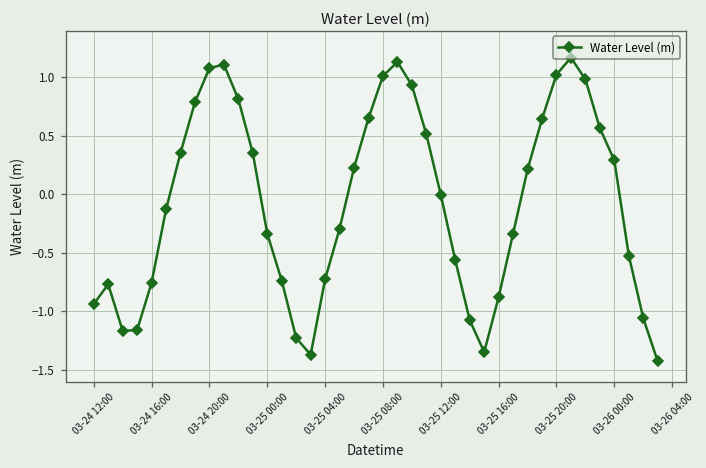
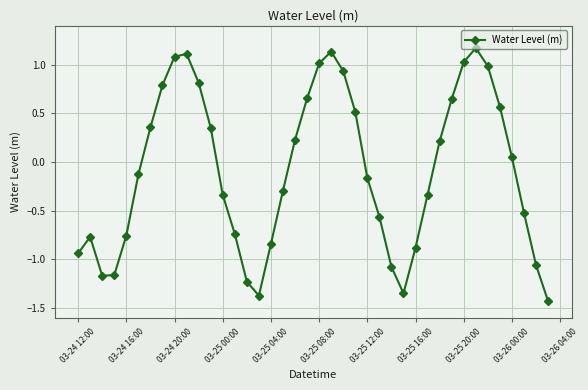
  {
    "03-24 12:00": -0.9,
    "03-24 16:00": -0.8,
    "03-24 20:00": 1.1,
    "03-25 00:00": -0.3,
-   "03-25 04:00": -0.7,
+   "03-25 04:00": -0.8,
    "03-25 08:00": 1.0,
-   "03-25 12:00": 0.0,
+   "03-25 12:00": -0.2,
    "03-25 16:00": -0.9,
    "03-25 20:00": 1.0,
-   "03-26 00:00": 0.3
+   "03-26 00:00": 0.0
  }
